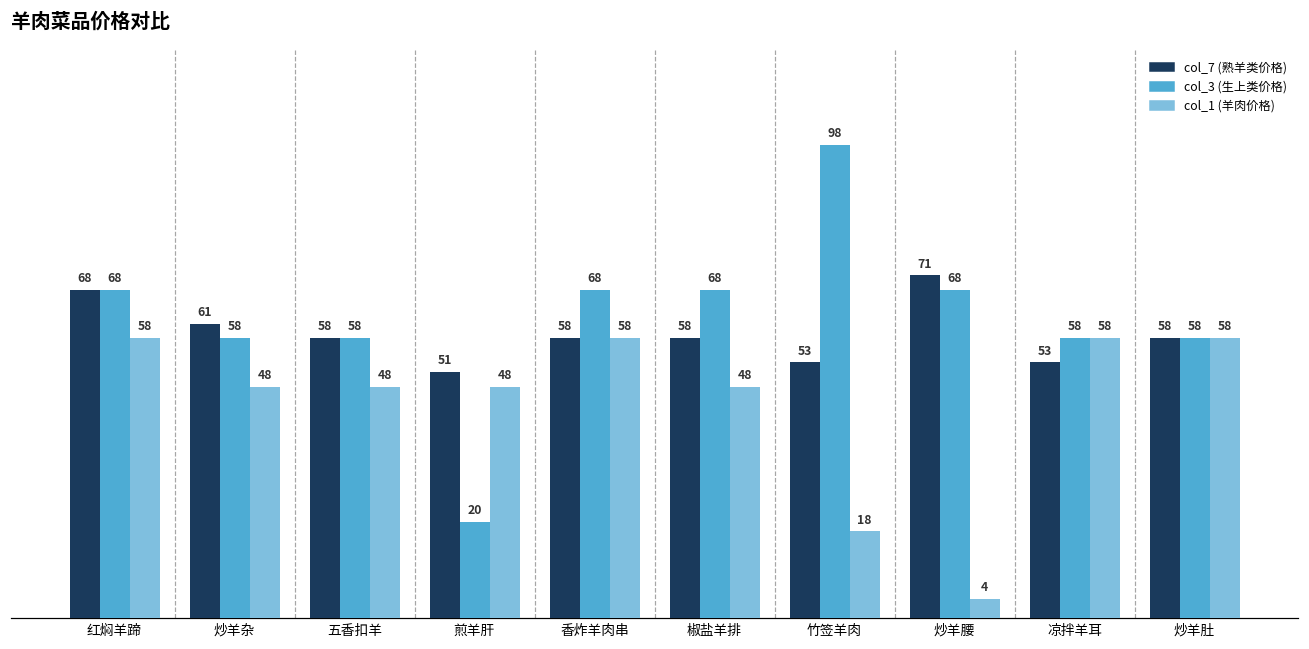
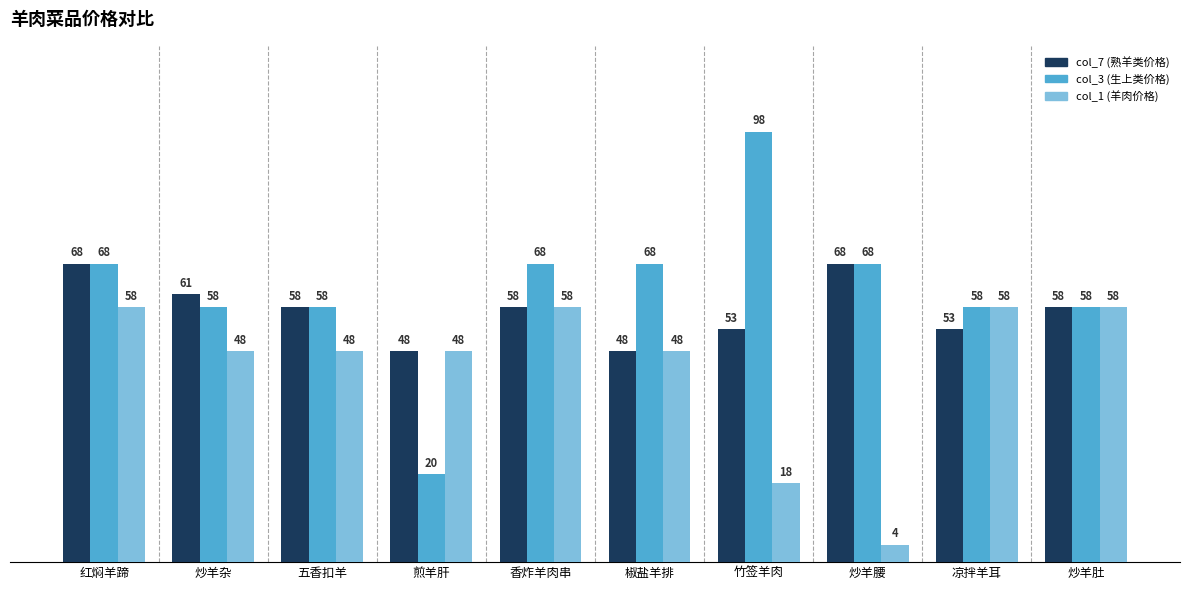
  {
    "col_7 (熟羊类价格)": {
      "红焖羊蹄": 68,
      "炒羊杂": 61,
      "五香扣羊": 58,
-     "煎羊肝": 51,
+     "煎羊肝": 48,
      "香炸羊肉串": 58,
-     "椒盐羊排": 58,
+     "椒盐羊排": 48,
      "竹签羊肉": 53,
-     "炒羊腰": 71,
+     "炒羊腰": 68,
      "凉拌羊耳": 53,
      "炒羊肚": 58
    }
  }
